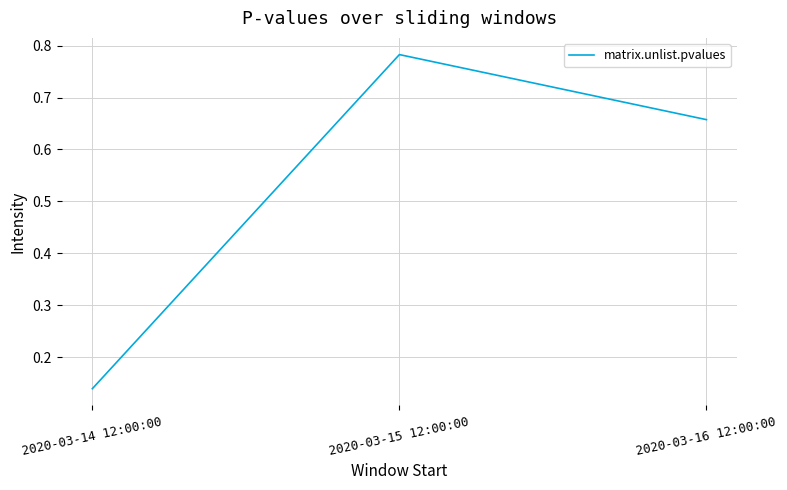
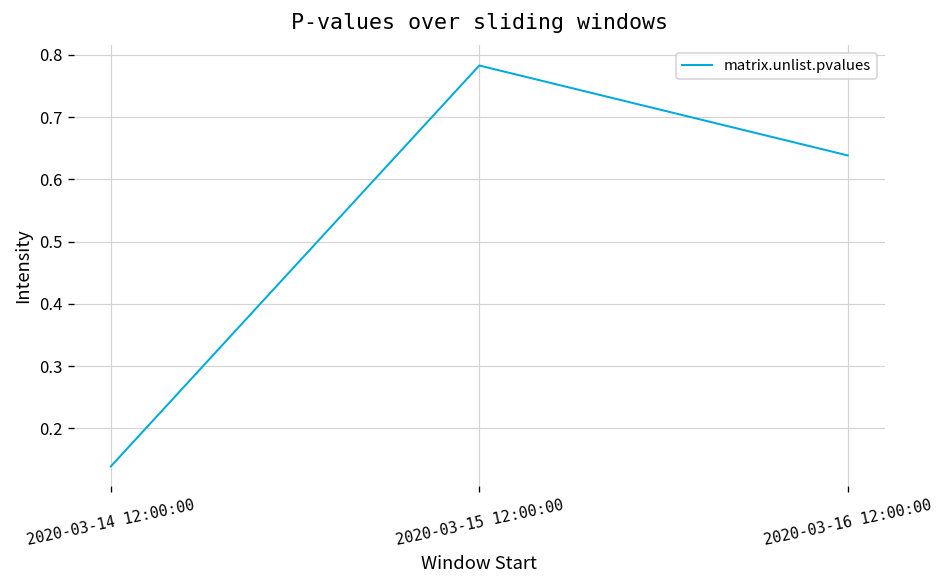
  {
    "2020-03-14 12:00:00": 0.14,
    "2020-03-15 12:00:00": 0.78,
-   "2020-03-16 12:00:00": 0.66
+   "2020-03-16 12:00:00": 0.64
  }
